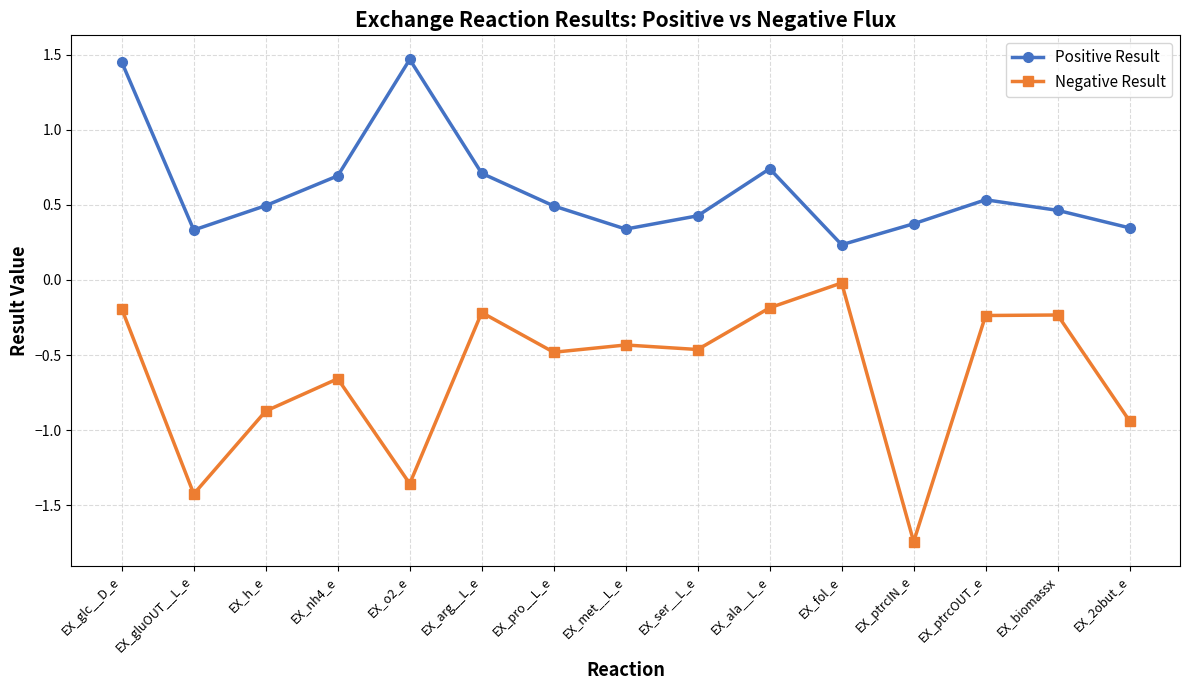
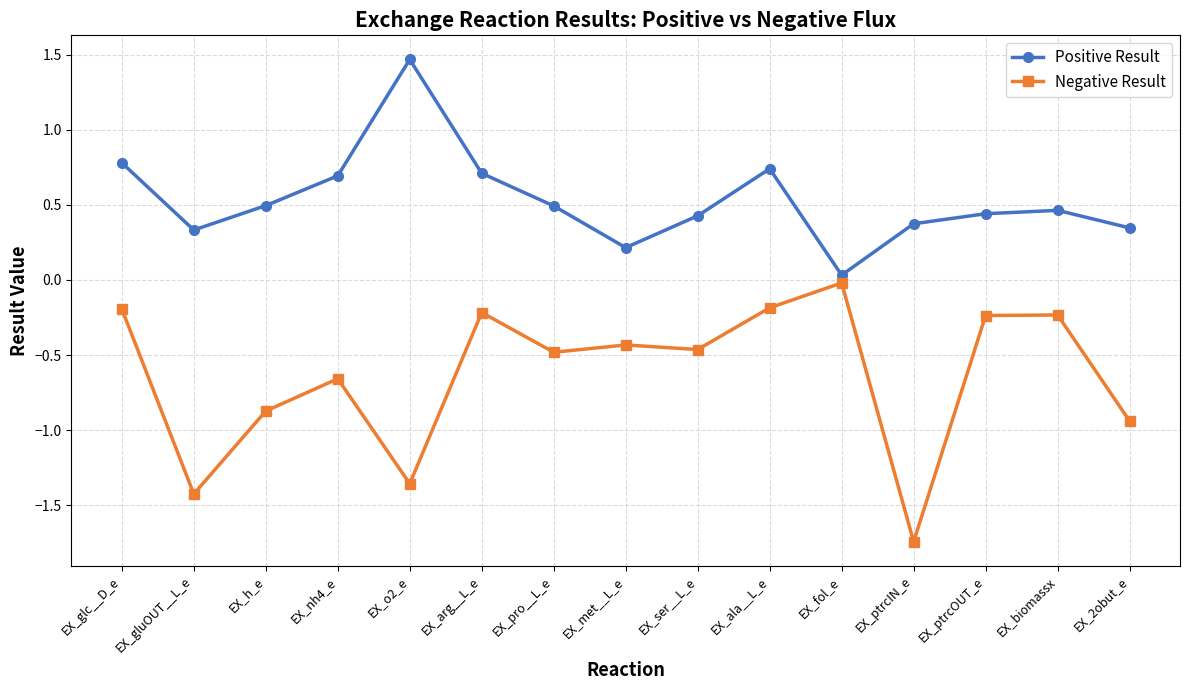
  {
    "Positive Result": {
-     "EX_glc__D_e": 1.45,
+     "EX_glc__D_e": 0.78,
      "EX_gluOUT__L_e": 0.33,
      "EX_h_e": 0.49,
      "EX_nh4_e": 0.69,
      "EX_o2_e": 1.47,
      "EX_arg__L_e": 0.71,
      "EX_pro__L_e": 0.49,
-     "EX_met__L_e": 0.34,
+     "EX_met__L_e": 0.22,
      "EX_ser__L_e": 0.43,
      "EX_ala__L_e": 0.74,
-     "EX_fol_e": 0.23,
+     "EX_fol_e": 0.03,
      "EX_ptrcIN_e": 0.37,
-     "EX_ptrcOUT_e": 0.53,
+     "EX_ptrcOUT_e": 0.44,
      "EX_biomassx": 0.46,
      "EX_2obut_e": 0.35
    },
    "Negative Result": {
      "EX_glc__D_e": -0.19,
      "EX_gluOUT__L_e": -1.43,
      "EX_h_e": -0.87,
      "EX_nh4_e": -0.66,
      "EX_o2_e": -1.36,
      "EX_arg__L_e": -0.22,
      "EX_pro__L_e": -0.48,
      "EX_met__L_e": -0.43,
      "EX_ser__L_e": -0.46,
      "EX_ala__L_e": -0.19,
      "EX_fol_e": -0.02,
      "EX_ptrcIN_e": -1.74,
      "EX_ptrcOUT_e": -0.24,
      "EX_biomassx": -0.23,
      "EX_2obut_e": -0.94
    }
  }
